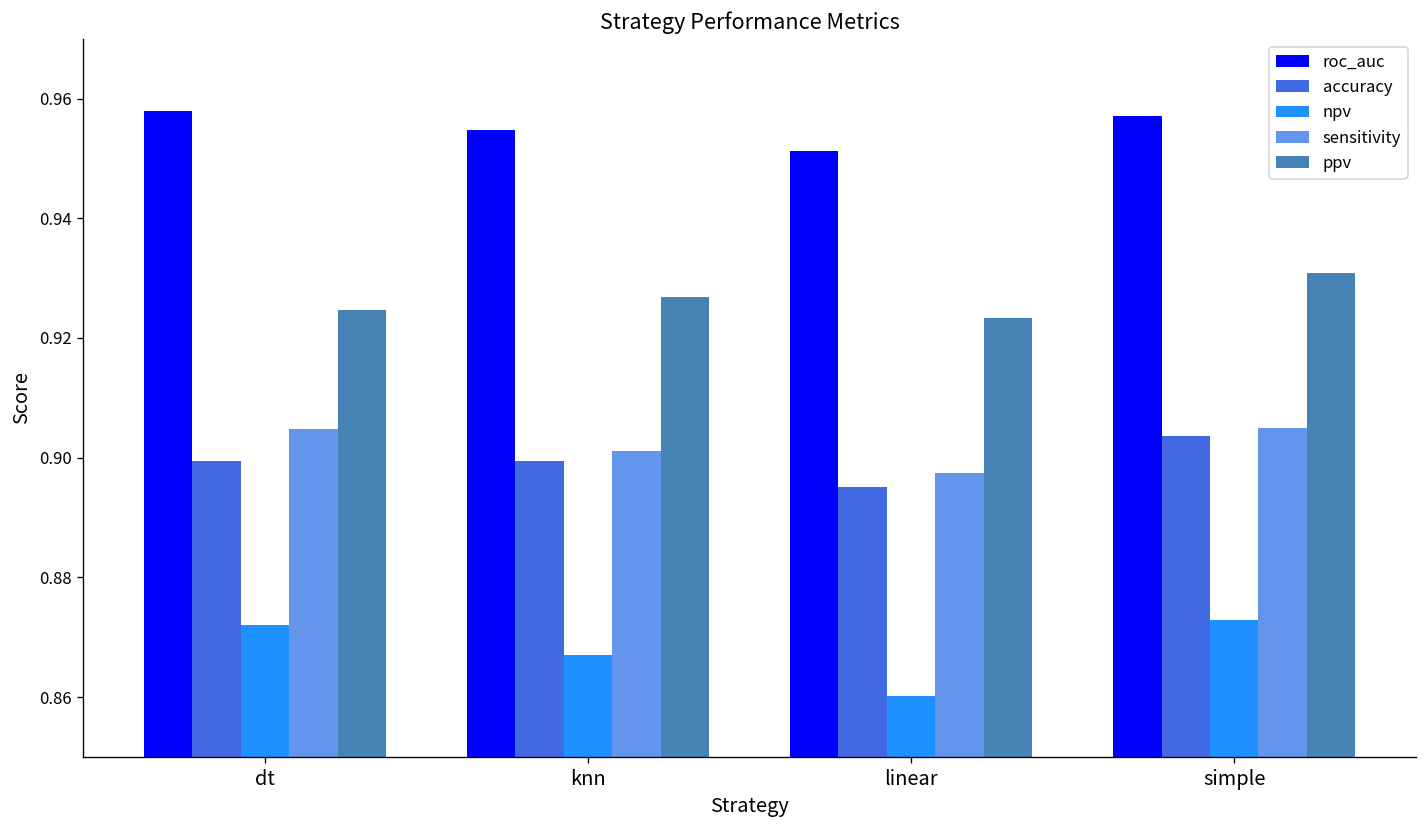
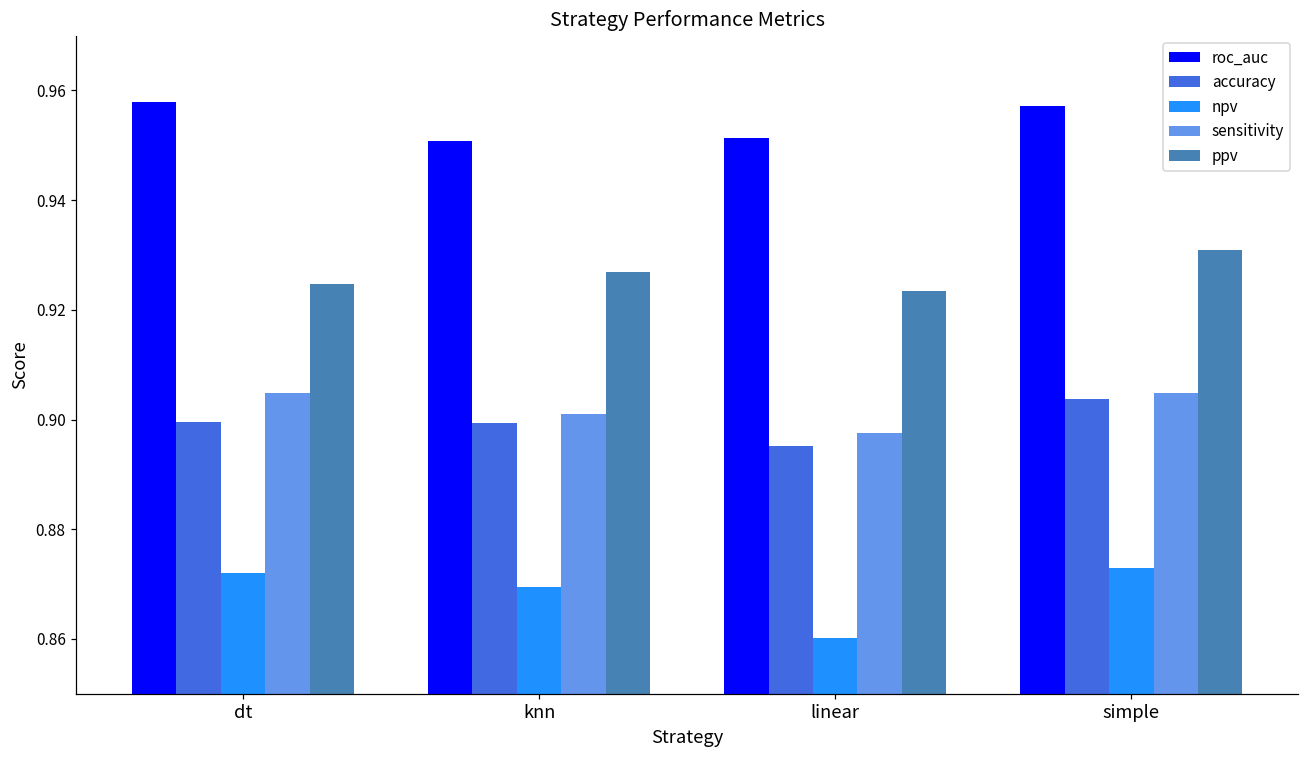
  {
    "roc_auc": {
      "dt": 0.958,
-     "knn": 0.955,
+     "knn": 0.951,
      "linear": 0.951,
      "simple": 0.957
    },
    "npv": {
      "dt": 0.872,
-     "knn": 0.867,
+     "knn": 0.869,
      "linear": 0.860,
      "simple": 0.873
    }
  }
